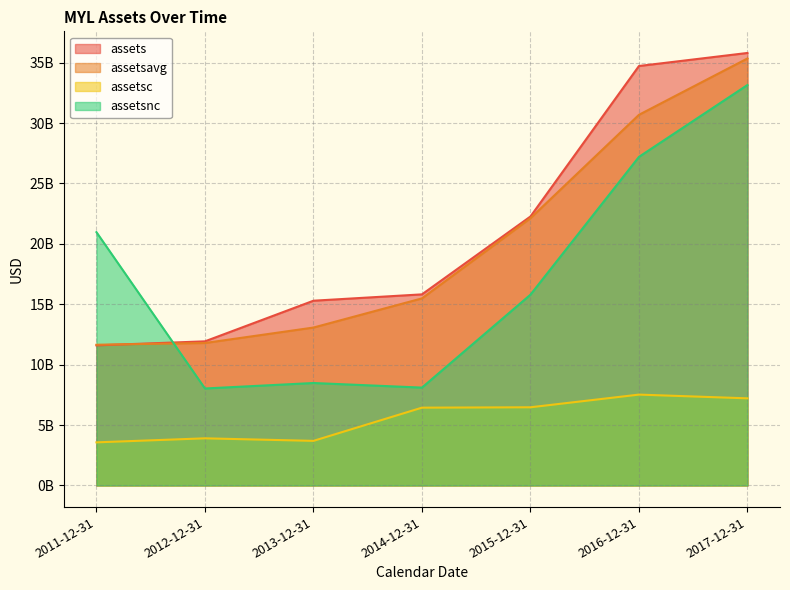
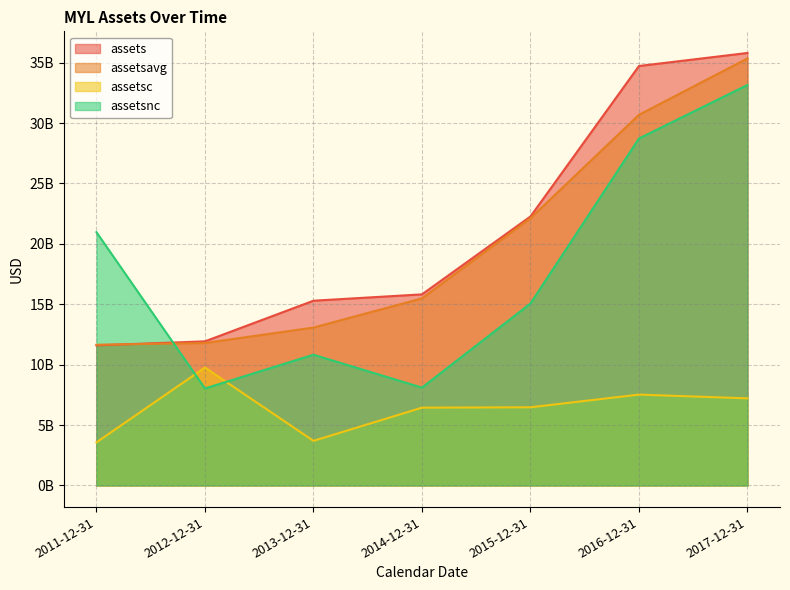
  {
    "assetsc": {
      "2011-12-31": 3600000000,
-     "2012-12-31": 3900000000,
+     "2012-12-31": 9800000000,
      "2013-12-31": 3700000000,
      "2014-12-31": 6400000000,
      "2015-12-31": 6500000000,
      "2016-12-31": 7500000000,
      "2017-12-31": 7200000000
    },
    "assetsnc": {
      "2011-12-31": 21000000000,
      "2012-12-31": 8000000000,
-     "2013-12-31": 8500000000,
+     "2013-12-31": 10800000000,
      "2014-12-31": 8100000000,
-     "2015-12-31": 15800000000,
-     "2016-12-31": 27200000000,
+     "2015-12-31": 15100000000,
+     "2016-12-31": 28700000000,
      "2017-12-31": 33200000000
    }
  }
